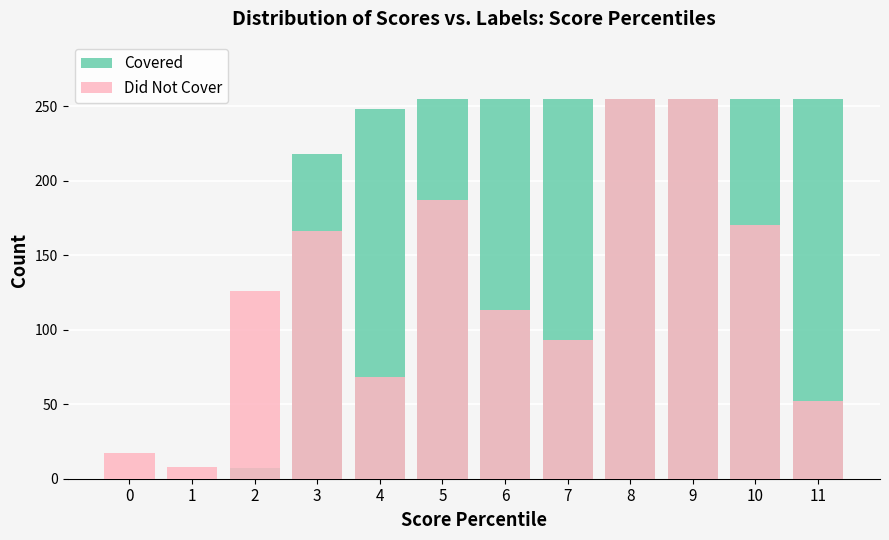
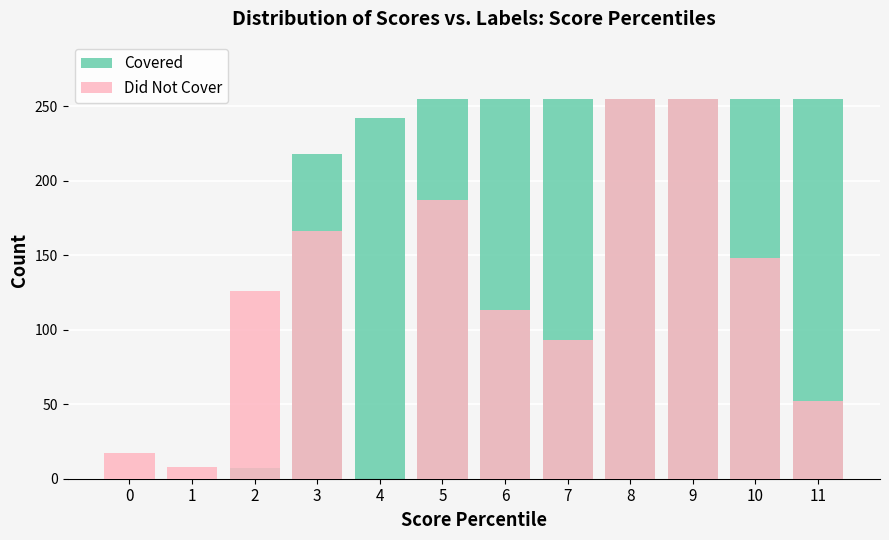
  {
    "Covered": {
      "0": 0,
      "1": 0,
      "3": 218,
-     "4": 248,
+     "4": 242,
      "5": 255,
      "6": 255,
      "7": 255,
      "8": 255,
      "9": 255,
      "10": 255,
      "11": 255
    },
    "Did Not Cover": {
      "0": 17,
      "1": 8,
      "2": 126,
-     "4": 68,
+     "4": 0,
      "8": 255,
      "9": 255,
-     "10": 170
+     "10": 148
    }
  }
